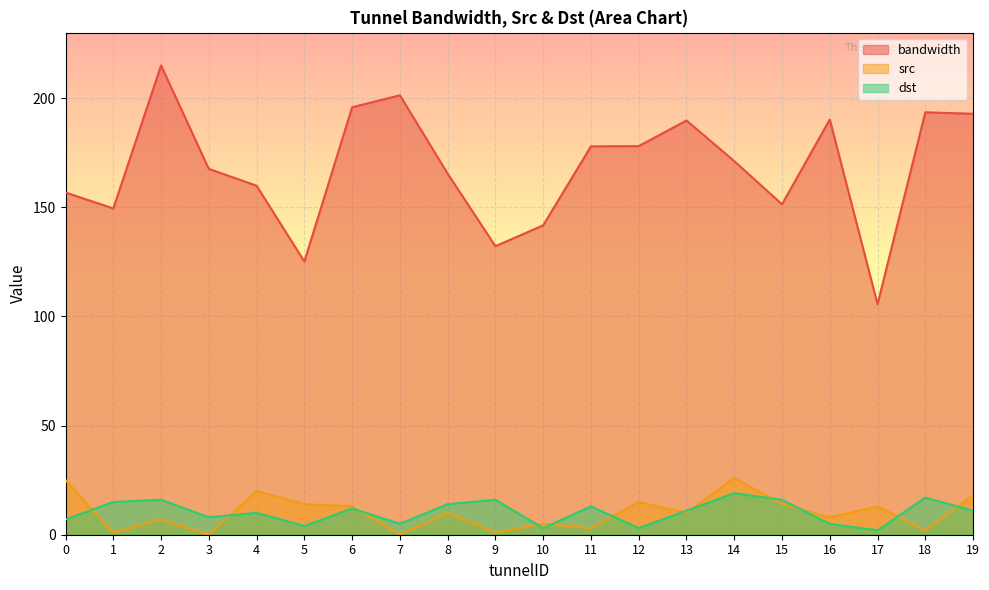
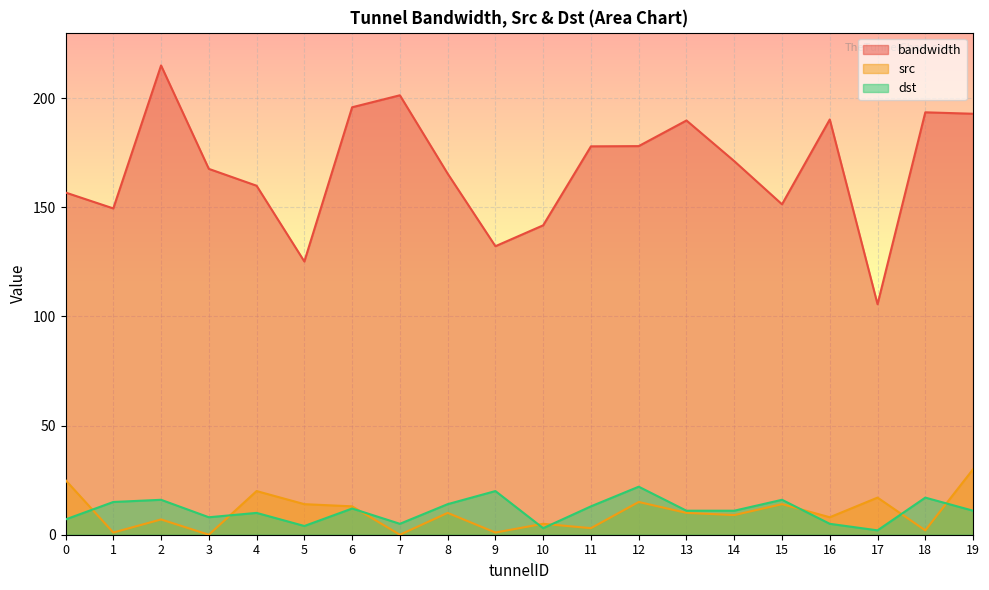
  {
    "bandwidth": {
      "0": 157,
      "1": 149,
      "2": 215,
      "3": 168,
      "4": 160,
      "5": 125,
      "6": 196,
      "7": 201,
      "8": 165,
      "9": 132,
      "10": 142,
      "11": 178,
      "12": 178,
      "13": 190,
      "14": 171,
      "15": 151,
      "16": 190,
      "17": 106,
      "18": 194,
      "19": 193
    },
    "src": {
      "0": 25,
      "1": 1,
      "2": 7,
      "3": 0,
      "4": 20,
      "5": 14,
      "7": 0,
      "8": 10,
      "9": 1,
      "10": 5,
      "11": 3,
      "12": 15,
-     "14": 26,
+     "14": 9,
      "15": 14,
      "16": 8,
-     "17": 13,
+     "17": 17,
      "18": 2,
-     "19": 18
+     "19": 30
    },
    "dst": {
      "0": 7,
      "1": 15,
      "2": 16,
      "3": 8,
      "4": 10,
      "5": 4,
      "7": 5,
      "8": 14,
-     "9": 16,
+     "9": 20,
      "10": 3,
      "11": 13,
-     "12": 3,
-     "14": 19,
+     "12": 22,
+     "14": 11,
      "15": 16,
      "16": 5,
      "17": 2,
      "18": 17,
      "19": 11
    }
  }
